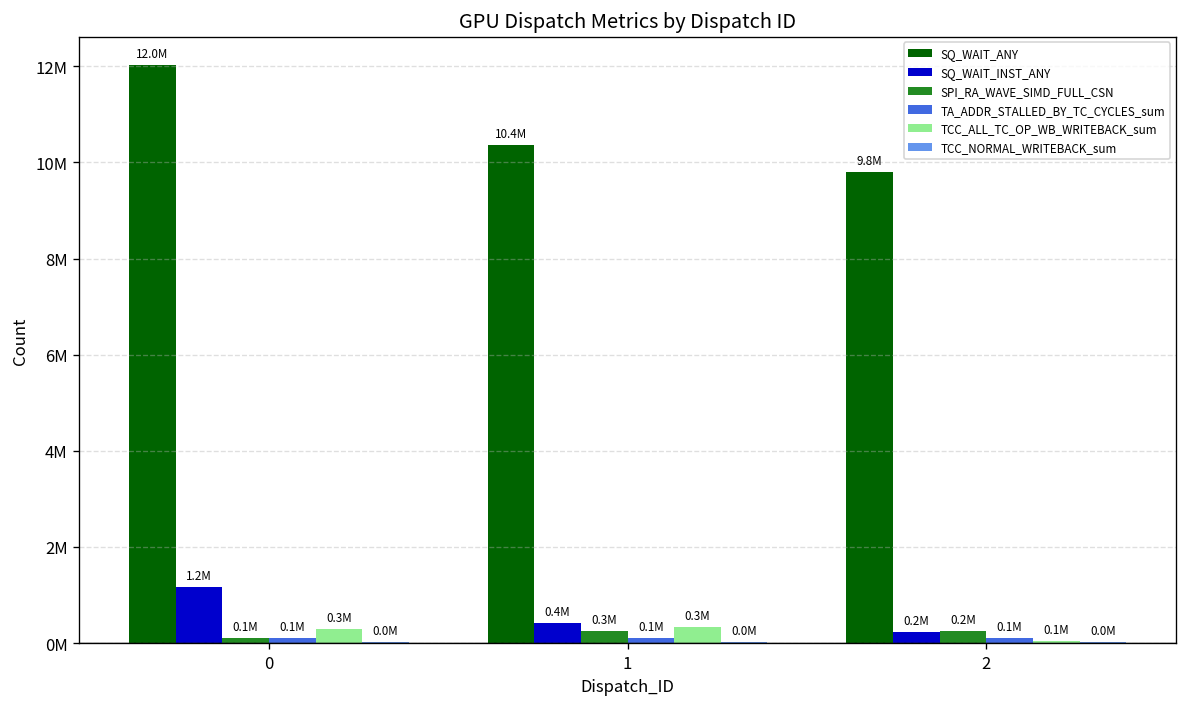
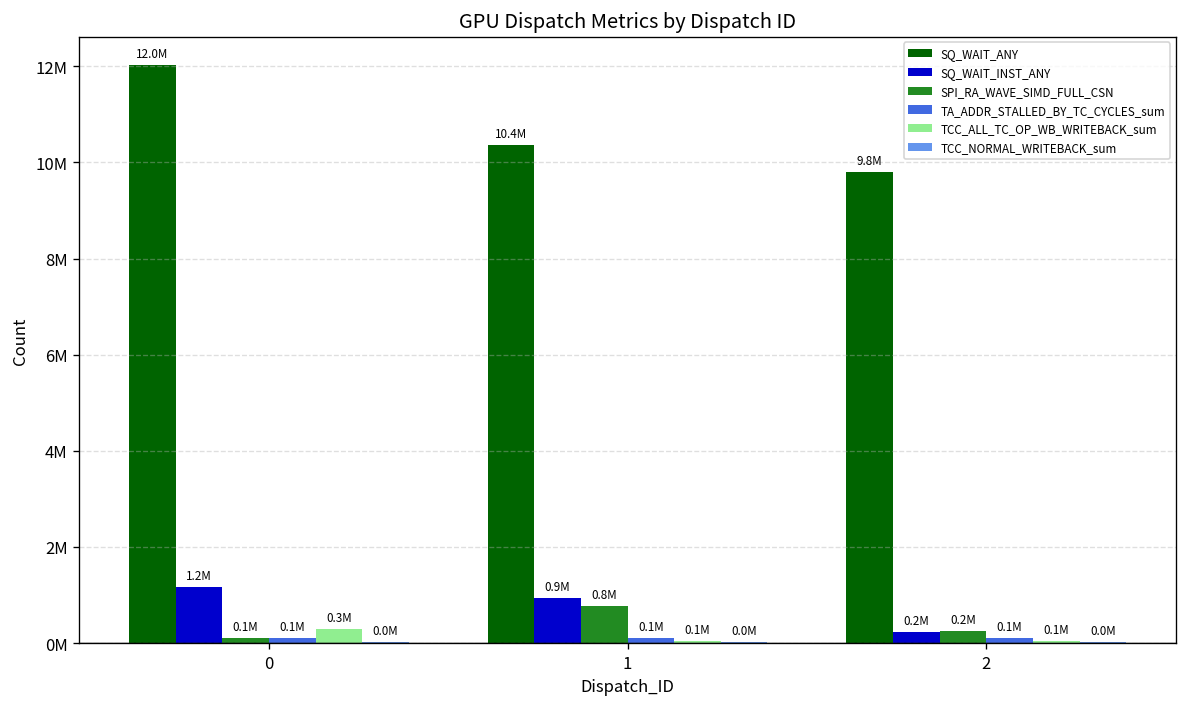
  {
    "SQ_WAIT_ANY": {
      "0": "12.0M",
      "1": "10.4M",
      "2": "9.8M"
    },
    "SQ_WAIT_INST_ANY": {
      "0": "1.2M",
-     "1": "0.4M",
+     "1": "0.9M",
      "2": "0.2M"
    },
    "SPI_RA_WAVE_SIMD_FULL_CSN": {
      "0": "0.1M",
-     "1": "0.3M",
+     "1": "0.8M",
      "2": "0.2M"
    },
    "TCC_ALL_TC_OP_WB_WRITEBACK_sum": {
      "0": "0.3M",
-     "1": "0.3M",
+     "1": "0.1M",
      "2": "0.1M"
    }
  }
